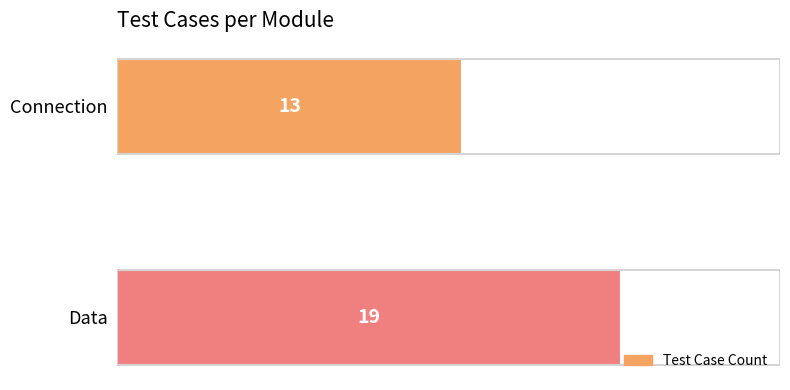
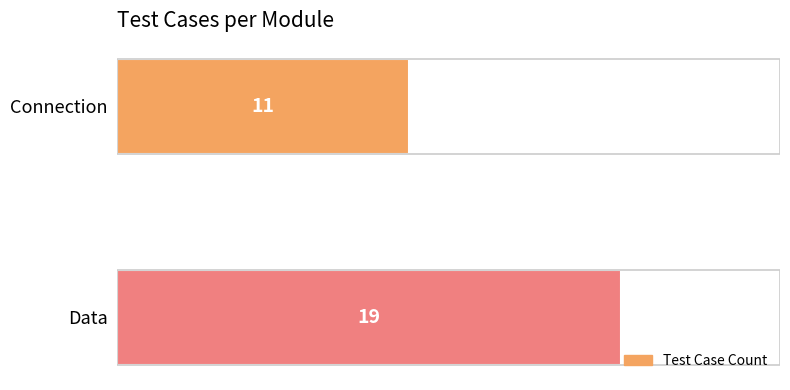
  {
-   "Connection": 13,
+   "Connection": 11,
    "Data": 19
  }
